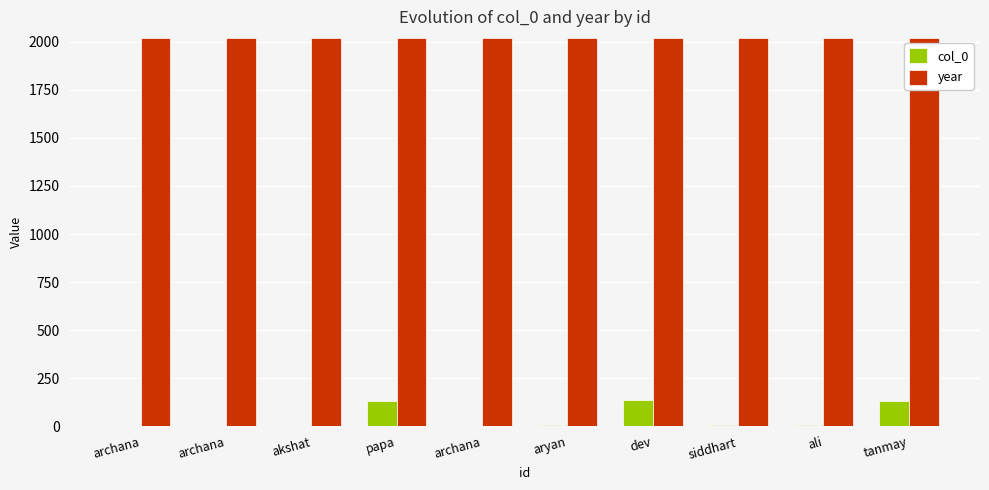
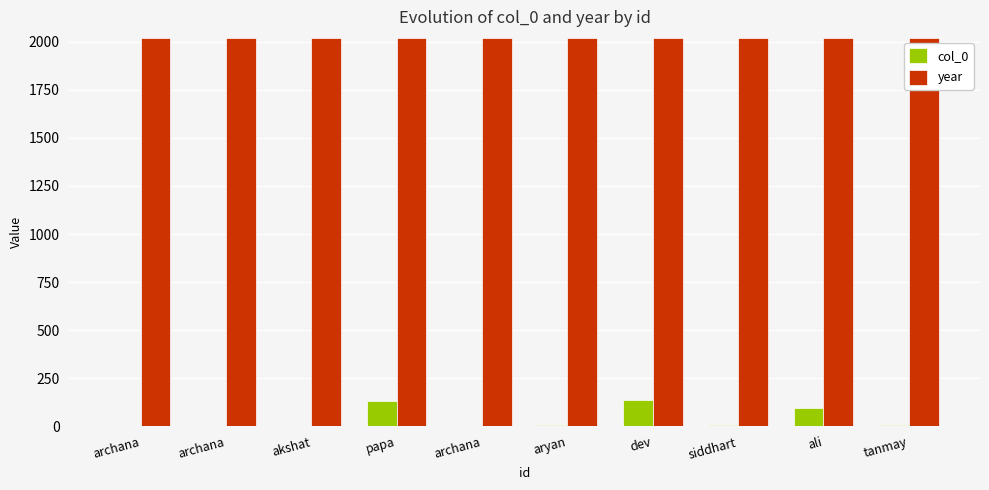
  {
    "col_0": {
      "papa": 130,
      "dev": 140,
-     "ali": 10,
-     "tanmay": 130
+     "ali": 100,
+     "tanmay": 10
    },
    "year": {
      "akshat": 2020,
      "papa": 2020,
      "aryan": 2020,
      "dev": 2020,
      "siddhart": 2020,
      "ali": 2020,
      "tanmay": 2020
    }
  }
